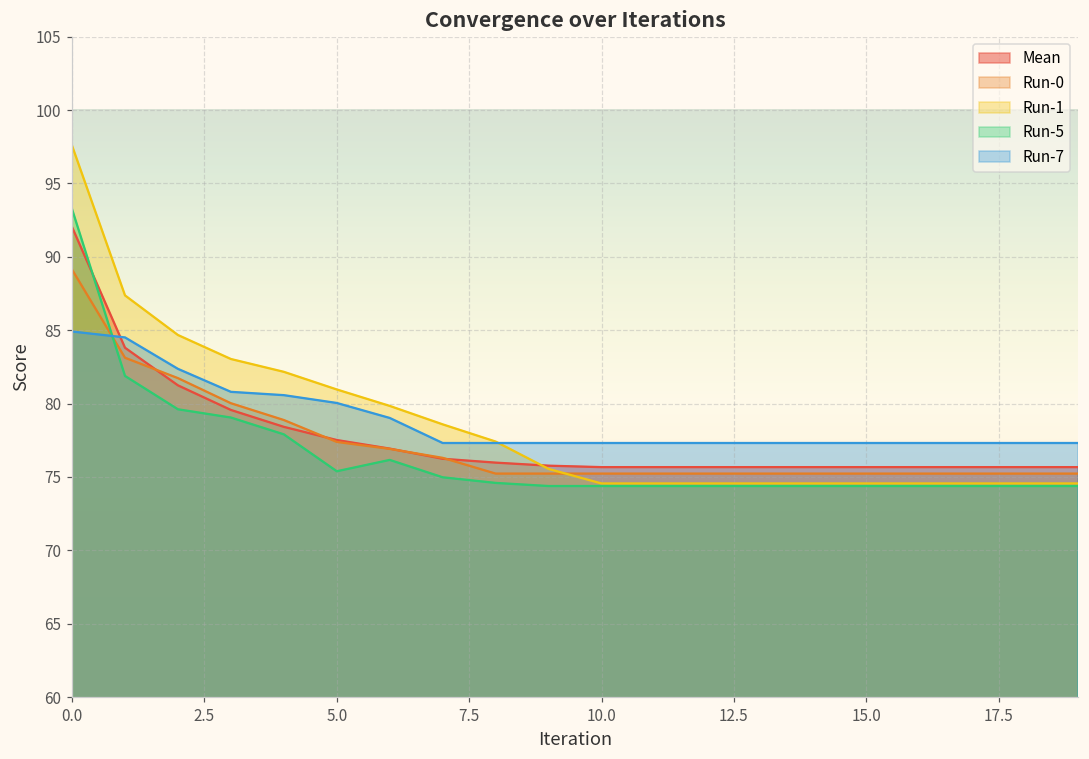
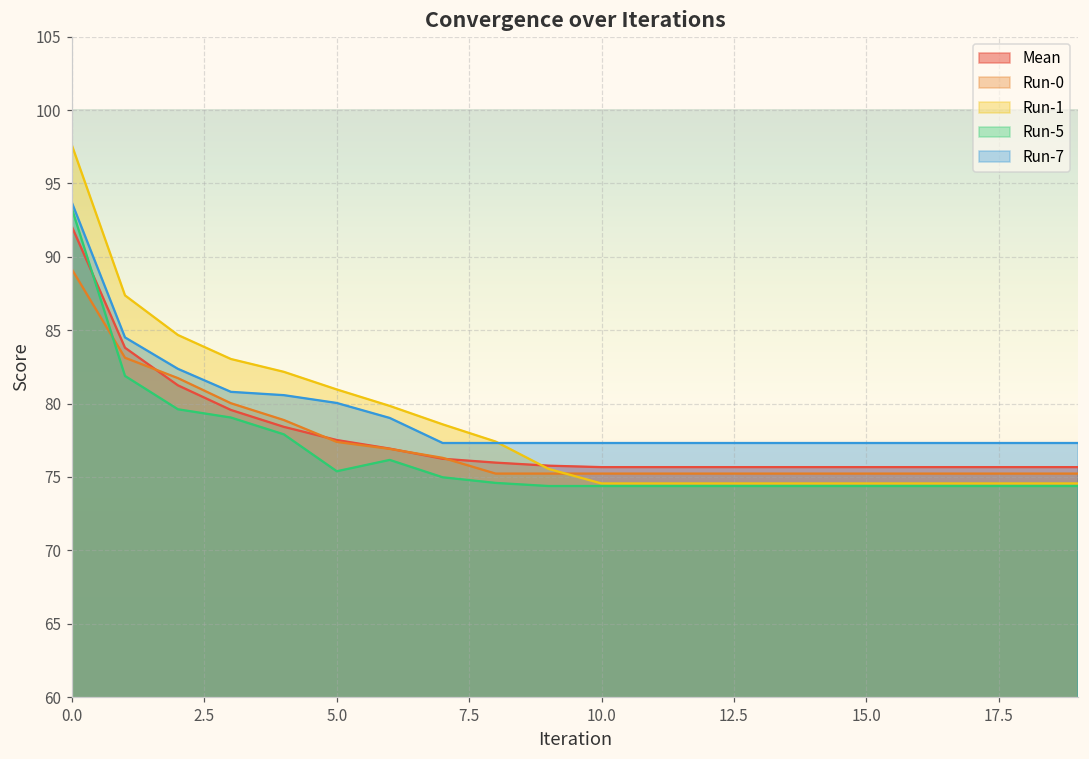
  {
    "Run-5": {
      "0.0": 93.2,
      "5.0": 75.4
    },
    "Run-7": {
-     "0.0": 84.9,
+     "0.0": 93.7,
      "5.0": 80.0,
      "10.0": 77.3,
      "15.0": 77.3
    }
  }
